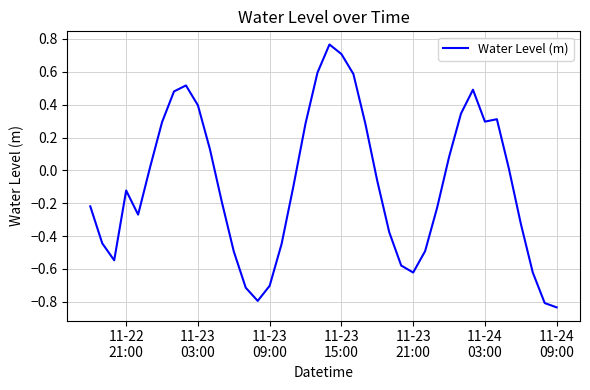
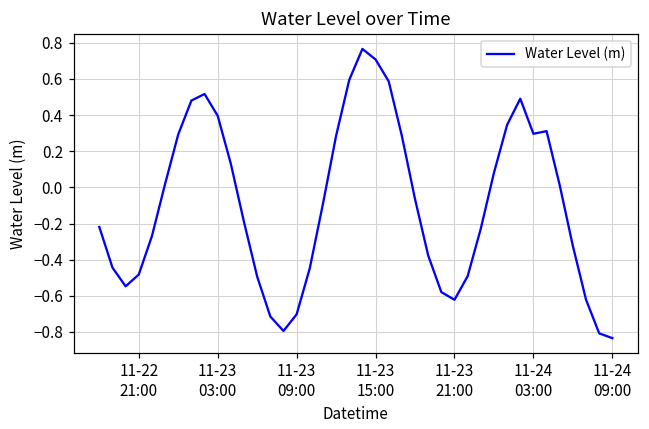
  {
-   "11-22 21:00": -0.12,
+   "11-22 21:00": -0.48,
    "11-23 03:00": 0.40,
    "11-23 09:00": -0.70,
    "11-23 15:00": 0.71,
    "11-23 21:00": -0.62,
    "11-24 03:00": 0.30,
    "11-24 09:00": -0.83
  }
